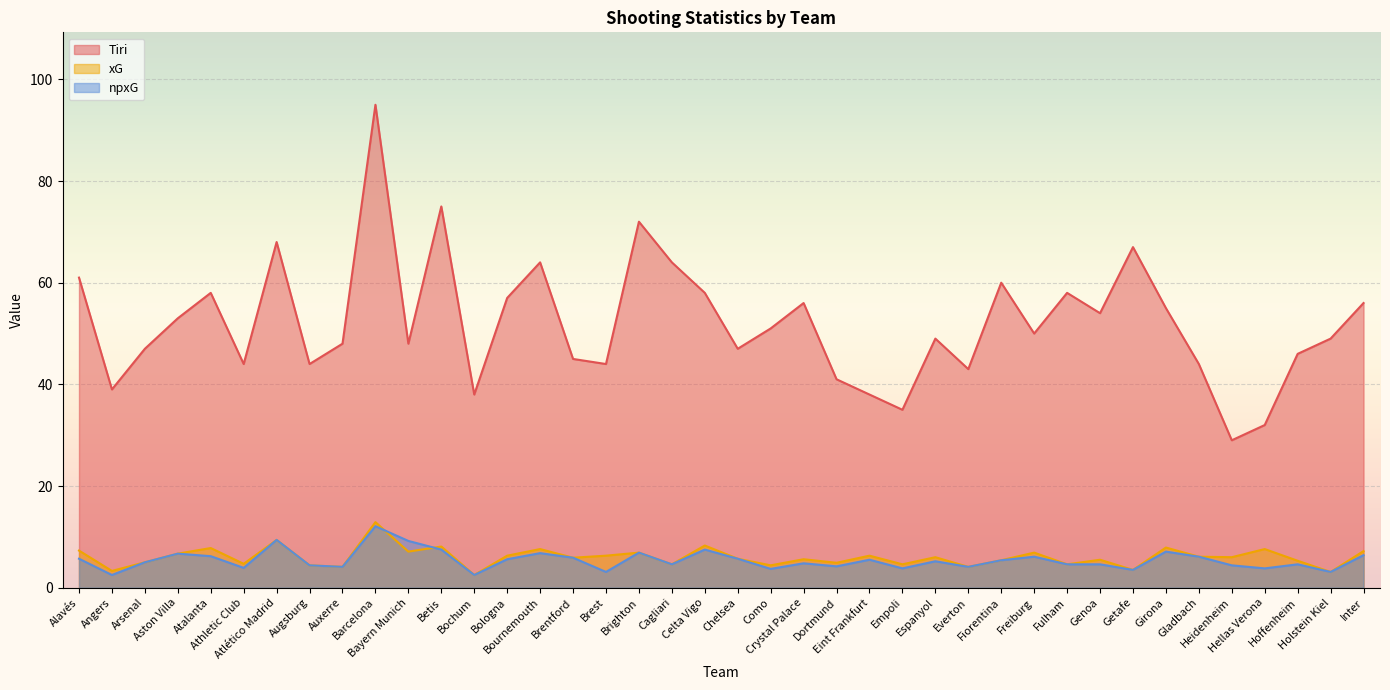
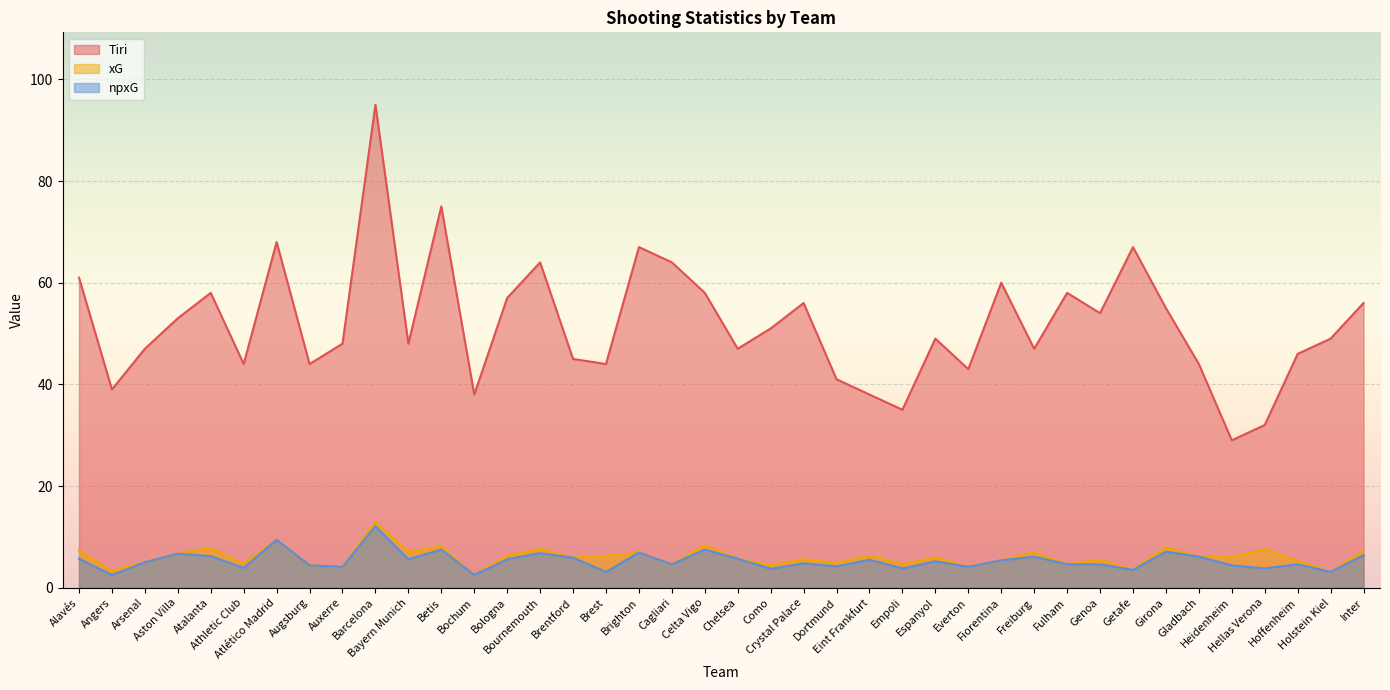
  {
    "Tiri": {
      "Alavés": 61,
      "Angers": 39,
      "Arsenal": 47,
      "Aston Villa": 53,
      "Atalanta": 58,
      "Athletic Club": 44,
      "Atlético Madrid": 68,
      "Augsburg": 44,
      "Auxerre": 48,
      "Barcelona": 95,
      "Bayern Munich": 48,
      "Betis": 75,
      "Bochum": 38,
      "Bologna": 57,
      "Bournemouth": 64,
      "Brentford": 45,
      "Brest": 44,
-     "Brighton": 72,
+     "Brighton": 67,
      "Cagliari": 64,
      "Celta Vigo": 58,
      "Chelsea": 47,
      "Como": 51,
      "Crystal Palace": 56,
      "Dortmund": 41,
      "Eint Frankfurt": 38,
      "Empoli": 35,
      "Espanyol": 49,
      "Everton": 43,
      "Fiorentina": 60,
-     "Freiburg": 50,
+     "Freiburg": 47,
      "Fulham": 58,
      "Genoa": 54,
      "Getafe": 67,
      "Girona": 55,
      "Gladbach": 44,
      "Heidenheim": 29,
      "Hellas Verona": 32,
      "Hoffenheim": 46,
      "Holstein Kiel": 49,
      "Inter": 56
    },
    "xG": {
      "Alavés": 7,
      "Angers": 3,
      "Atalanta": 8,
      "Athletic Club": 5,
      "Barcelona": 13,
      "Bayern Munich": 7,
      "Betis": 8,
      "Bologna": 6,
      "Bournemouth": 8,
      "Brest": 6,
      "Celta Vigo": 8,
      "Como": 4,
      "Crystal Palace": 6,
      "Dortmund": 5,
      "Eint Frankfurt": 6,
      "Empoli": 5,
      "Espanyol": 6,
      "Freiburg": 7,
      "Genoa": 6,
      "Girona": 8,
      "Heidenheim": 6,
      "Hellas Verona": 8,
      "Hoffenheim": 5,
      "Inter": 7
    },
    "npxG": {
      "Alavés": 6,
      "Angers": 3,
      "Atalanta": 6,
      "Athletic Club": 4,
      "Barcelona": 12,
-     "Bayern Munich": 9,
+     "Bayern Munich": 6,
      "Betis": 8,
      "Bologna": 6,
      "Bournemouth": 7,
      "Brest": 3,
      "Celta Vigo": 8,
      "Como": 4,
      "Crystal Palace": 5,
      "Dortmund": 4,
      "Eint Frankfurt": 6,
      "Empoli": 4,
      "Espanyol": 5,
      "Freiburg": 6,
      "Genoa": 5,
      "Girona": 7,
      "Heidenheim": 4,
      "Hellas Verona": 4,
      "Hoffenheim": 5,
      "Inter": 6
    }
  }
